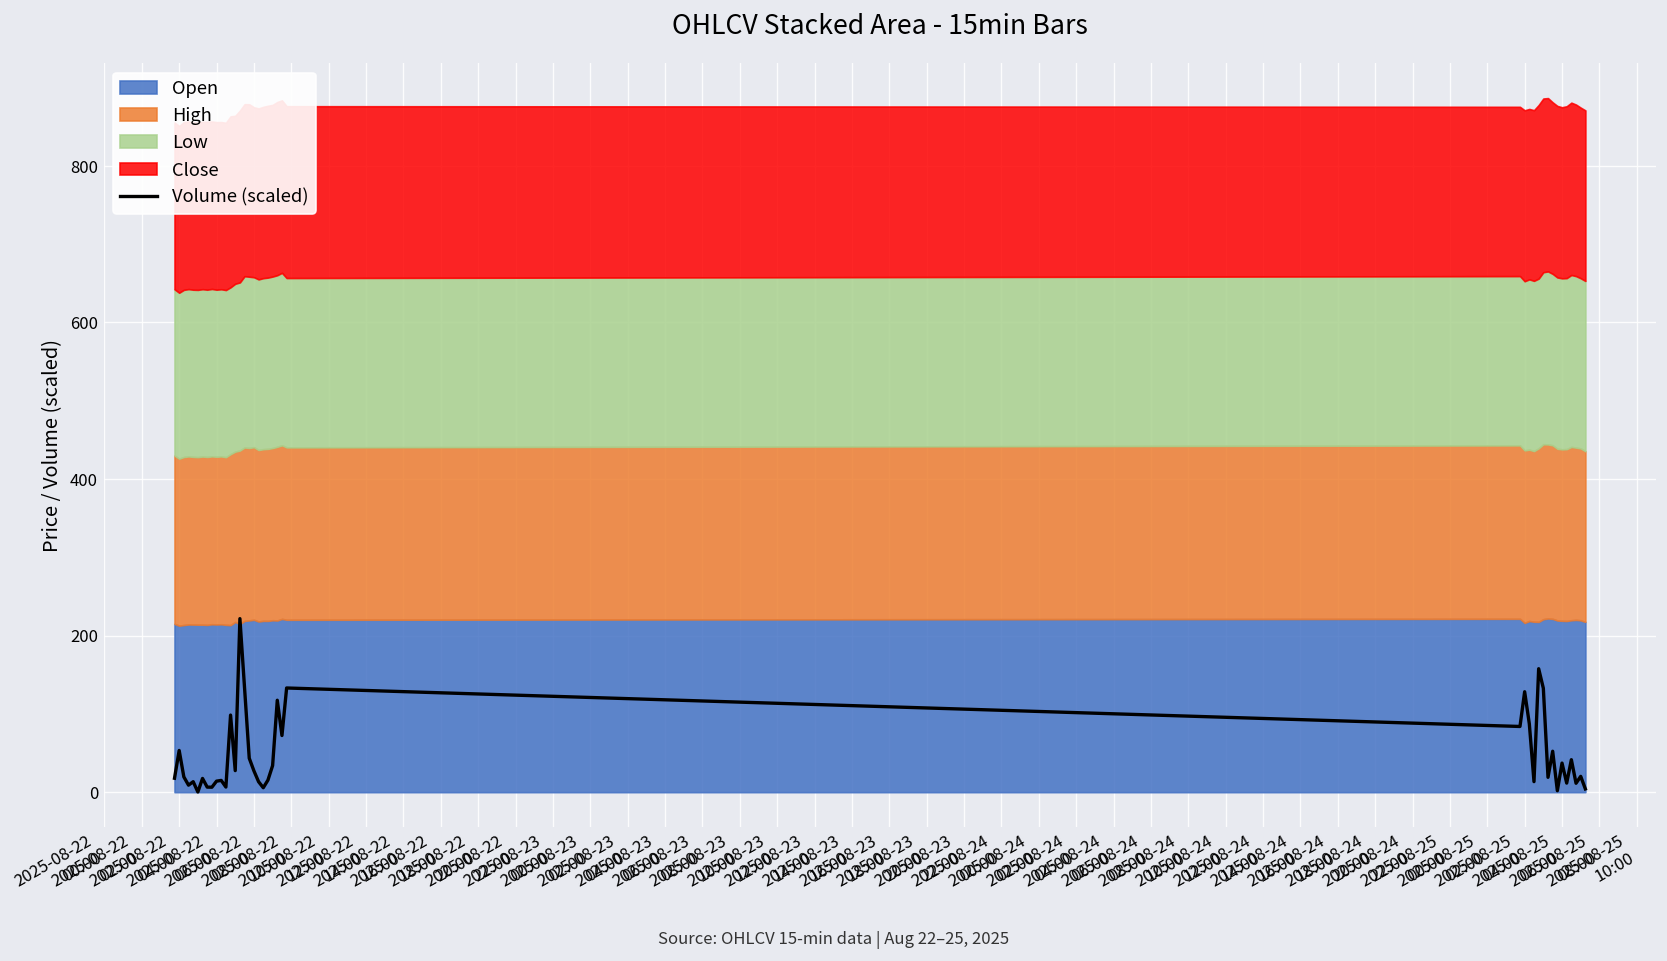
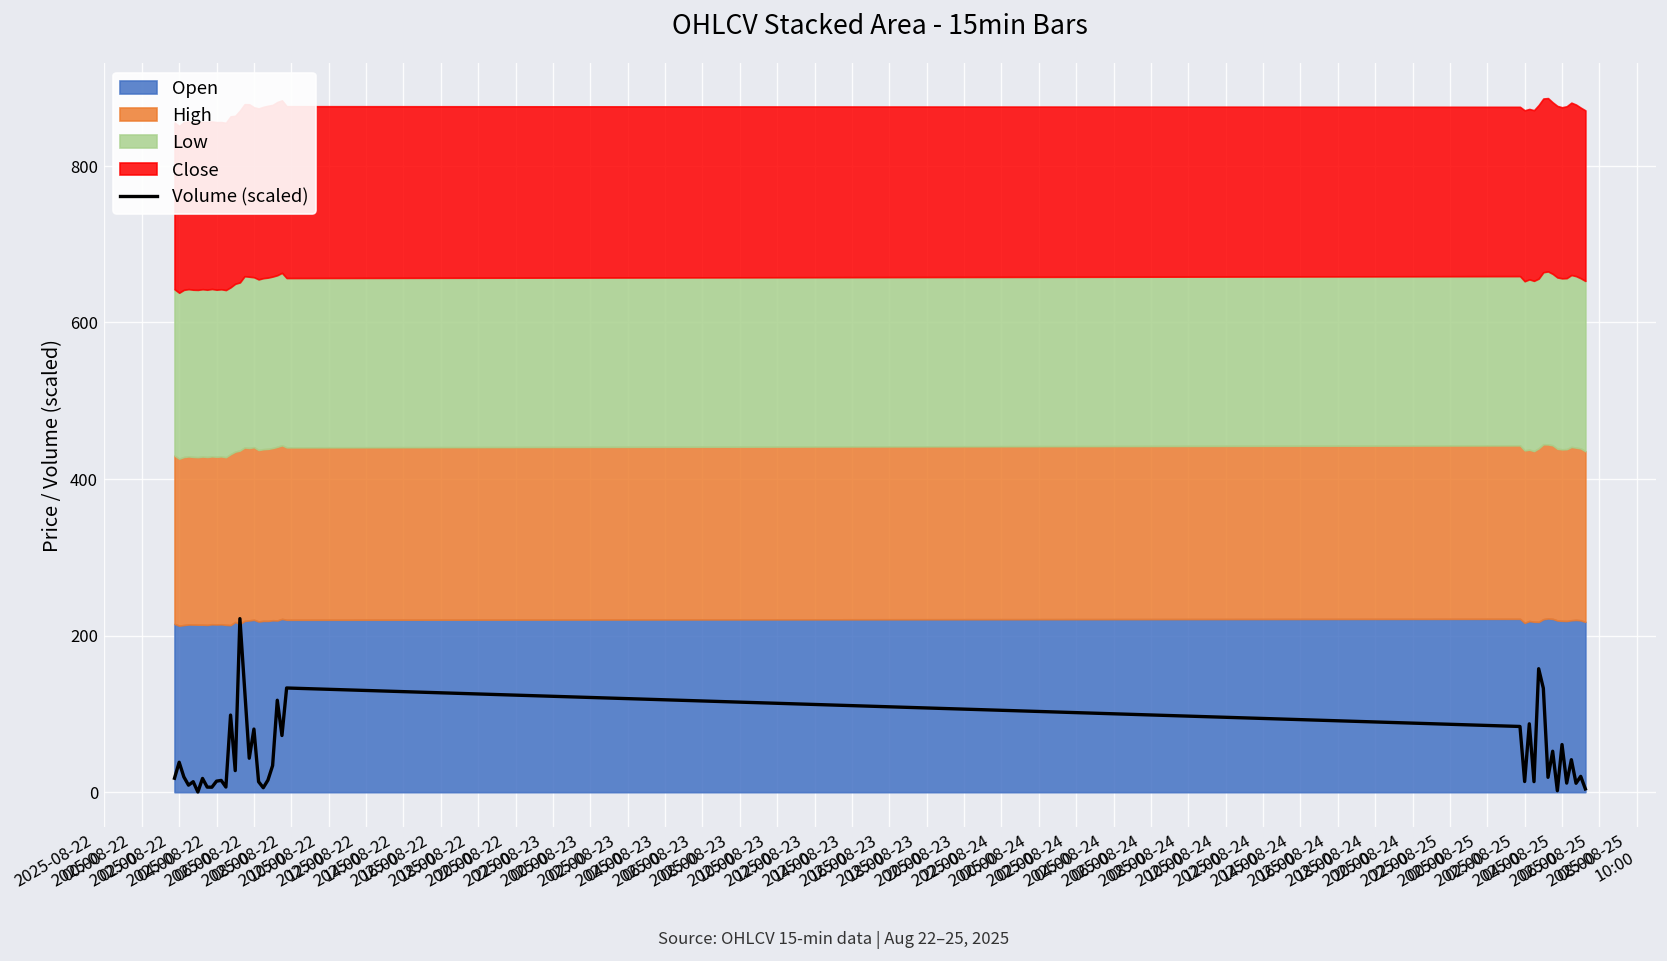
  {
    "Volume (scaled)": {
-     "2025-08-22 04:00": 50,
+     "2025-08-22 04:00": 40,
      "2025-08-22 06:00": 10,
-     "2025-08-22 08:00": 30,
-     "2025-08-25 04:00": 130,
-     "2025-08-25 06:00": 40
+     "2025-08-22 08:00": 80,
+     "2025-08-25 04:00": 10,
+     "2025-08-25 06:00": 60
    },
    "Open": {
      "2025-08-22 04:00": 210,
      "2025-08-22 06:00": 210,
      "2025-08-22 08:00": 220,
      "2025-08-25 04:00": 220,
      "2025-08-25 06:00": 220
    },
    "High": {
      "2025-08-22 04:00": 210,
      "2025-08-22 06:00": 210,
      "2025-08-22 08:00": 220,
      "2025-08-25 04:00": 220,
      "2025-08-25 06:00": 220
    },
    "Low": {
      "2025-08-22 04:00": 210,
      "2025-08-22 06:00": 210,
      "2025-08-22 08:00": 220,
      "2025-08-25 04:00": 220,
      "2025-08-25 06:00": 220
    },
    "Close": {
      "2025-08-25 04:00": 220,
      "2025-08-25 06:00": 220
    }
  }
